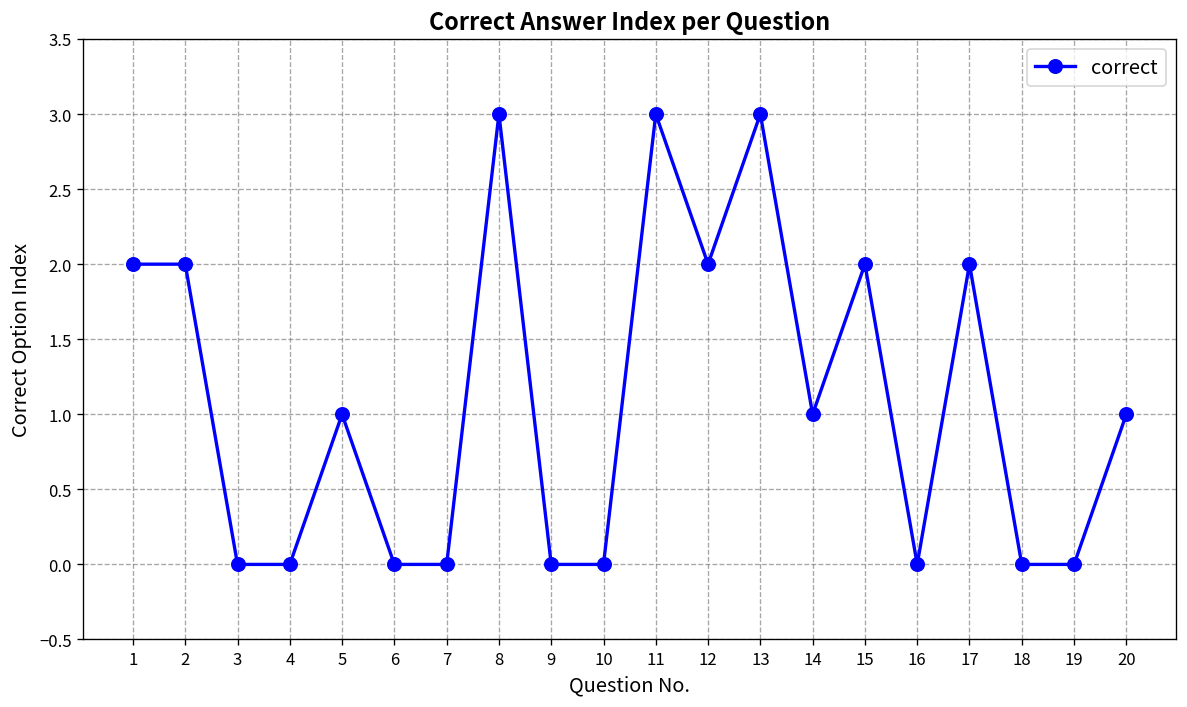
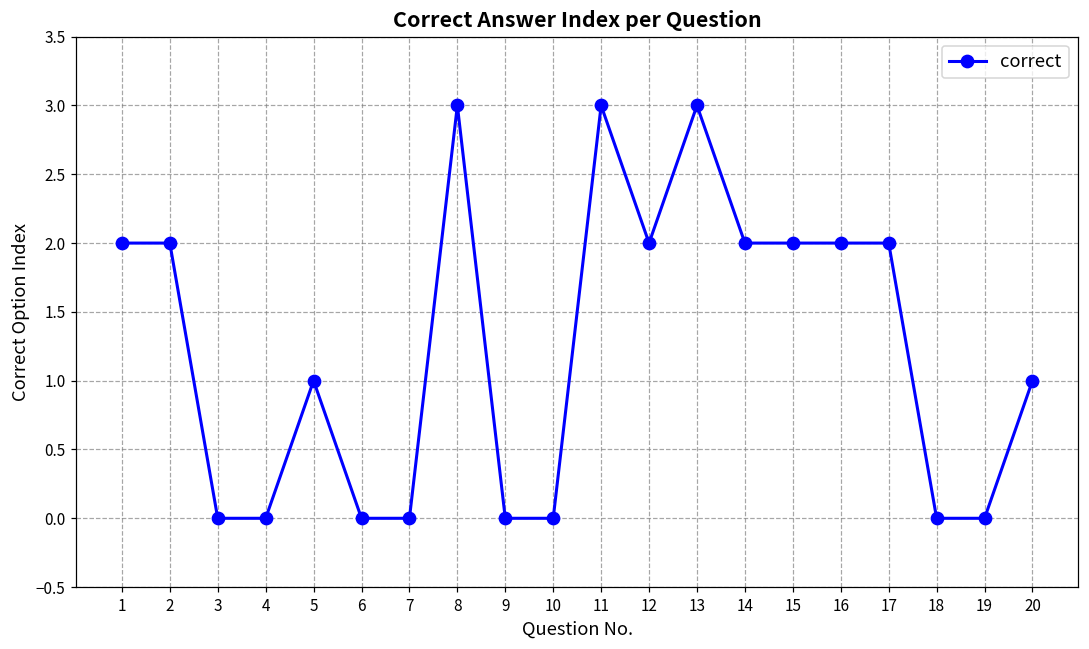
  {
    "1": 2,
    "2": 2,
    "3": 0,
    "4": 0,
    "5": 1,
    "6": 0,
    "7": 0,
    "8": 3,
    "9": 0,
    "10": 0,
    "11": 3,
    "12": 2,
    "13": 3,
-   "14": 1,
+   "14": 2,
    "15": 2,
-   "16": 0,
+   "16": 2,
    "17": 2,
    "18": 0,
    "19": 0,
    "20": 1
  }
